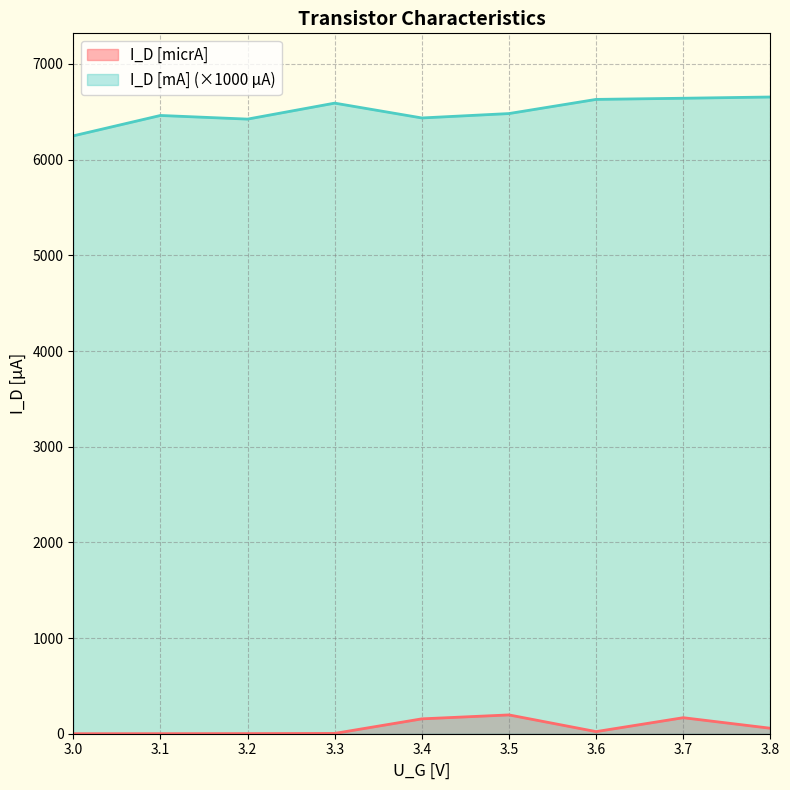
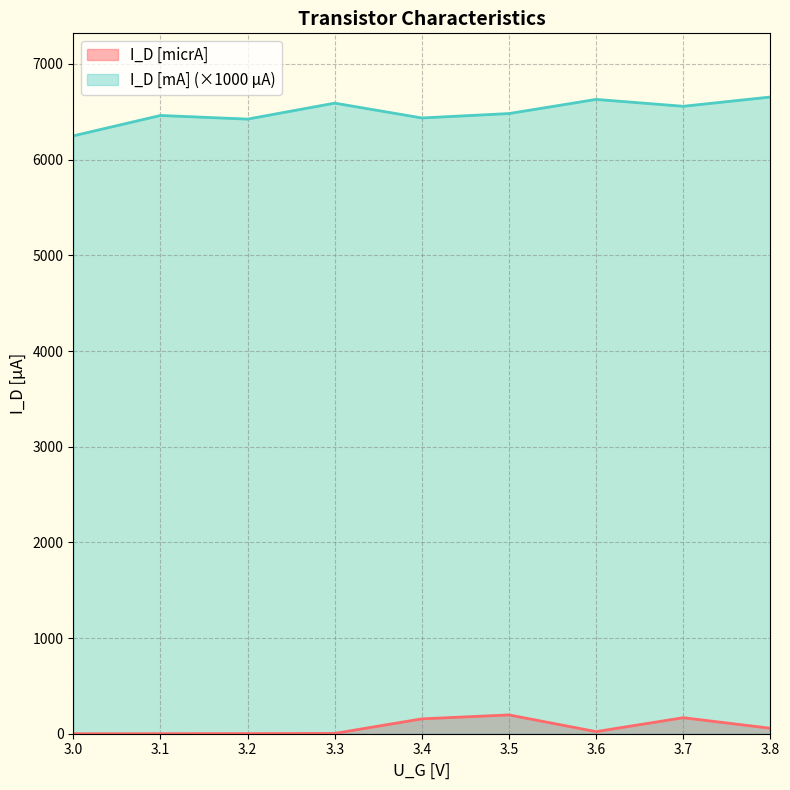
  {
    "I_D [micrA]": {
      "3.0": 0,
      "3.1": 0,
      "3.2": 0,
      "3.3": 0,
      "3.4": 200,
      "3.5": 200,
      "3.6": 0,
      "3.7": 200,
      "3.8": 100
    },
    "I_D [mA] (×1000 µA)": {
      "3.0": 6200,
      "3.1": 6500,
      "3.2": 6400,
      "3.3": 6600,
      "3.4": 6400,
      "3.5": 6500,
      "3.6": 6600,
-     "3.7": 6640,
+     "3.7": 6560,
      "3.8": 6700
    }
  }
